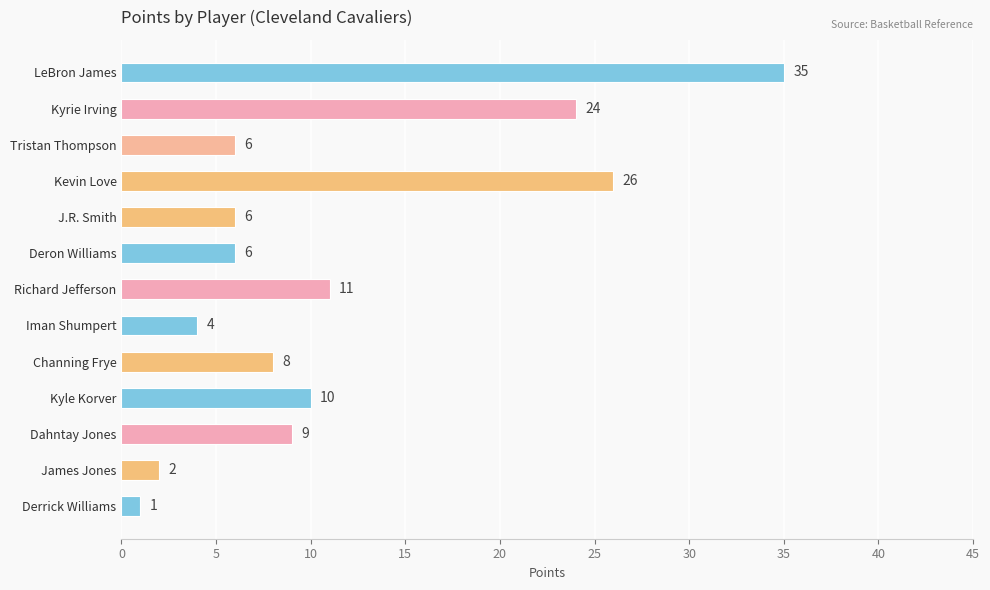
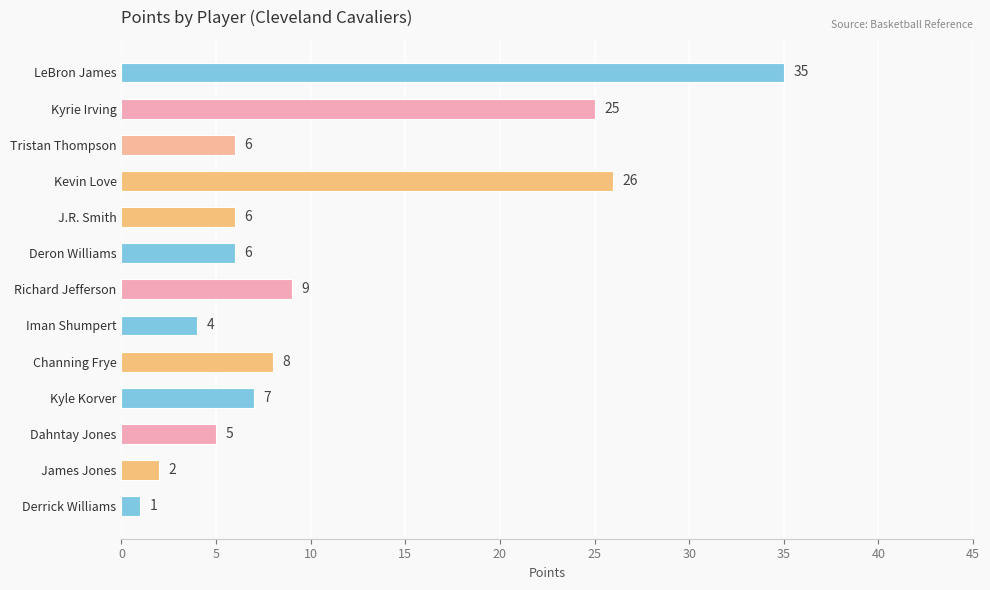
  {
    "LeBron James": 35,
-   "Kyrie Irving": 24,
+   "Kyrie Irving": 25,
    "Tristan Thompson": 6,
    "Kevin Love": 26,
    "J.R. Smith": 6,
    "Deron Williams": 6,
-   "Richard Jefferson": 11,
+   "Richard Jefferson": 9,
    "Iman Shumpert": 4,
    "Channing Frye": 8,
-   "Kyle Korver": 10,
-   "Dahntay Jones": 9,
+   "Kyle Korver": 7,
+   "Dahntay Jones": 5,
    "James Jones": 2,
    "Derrick Williams": 1
  }
